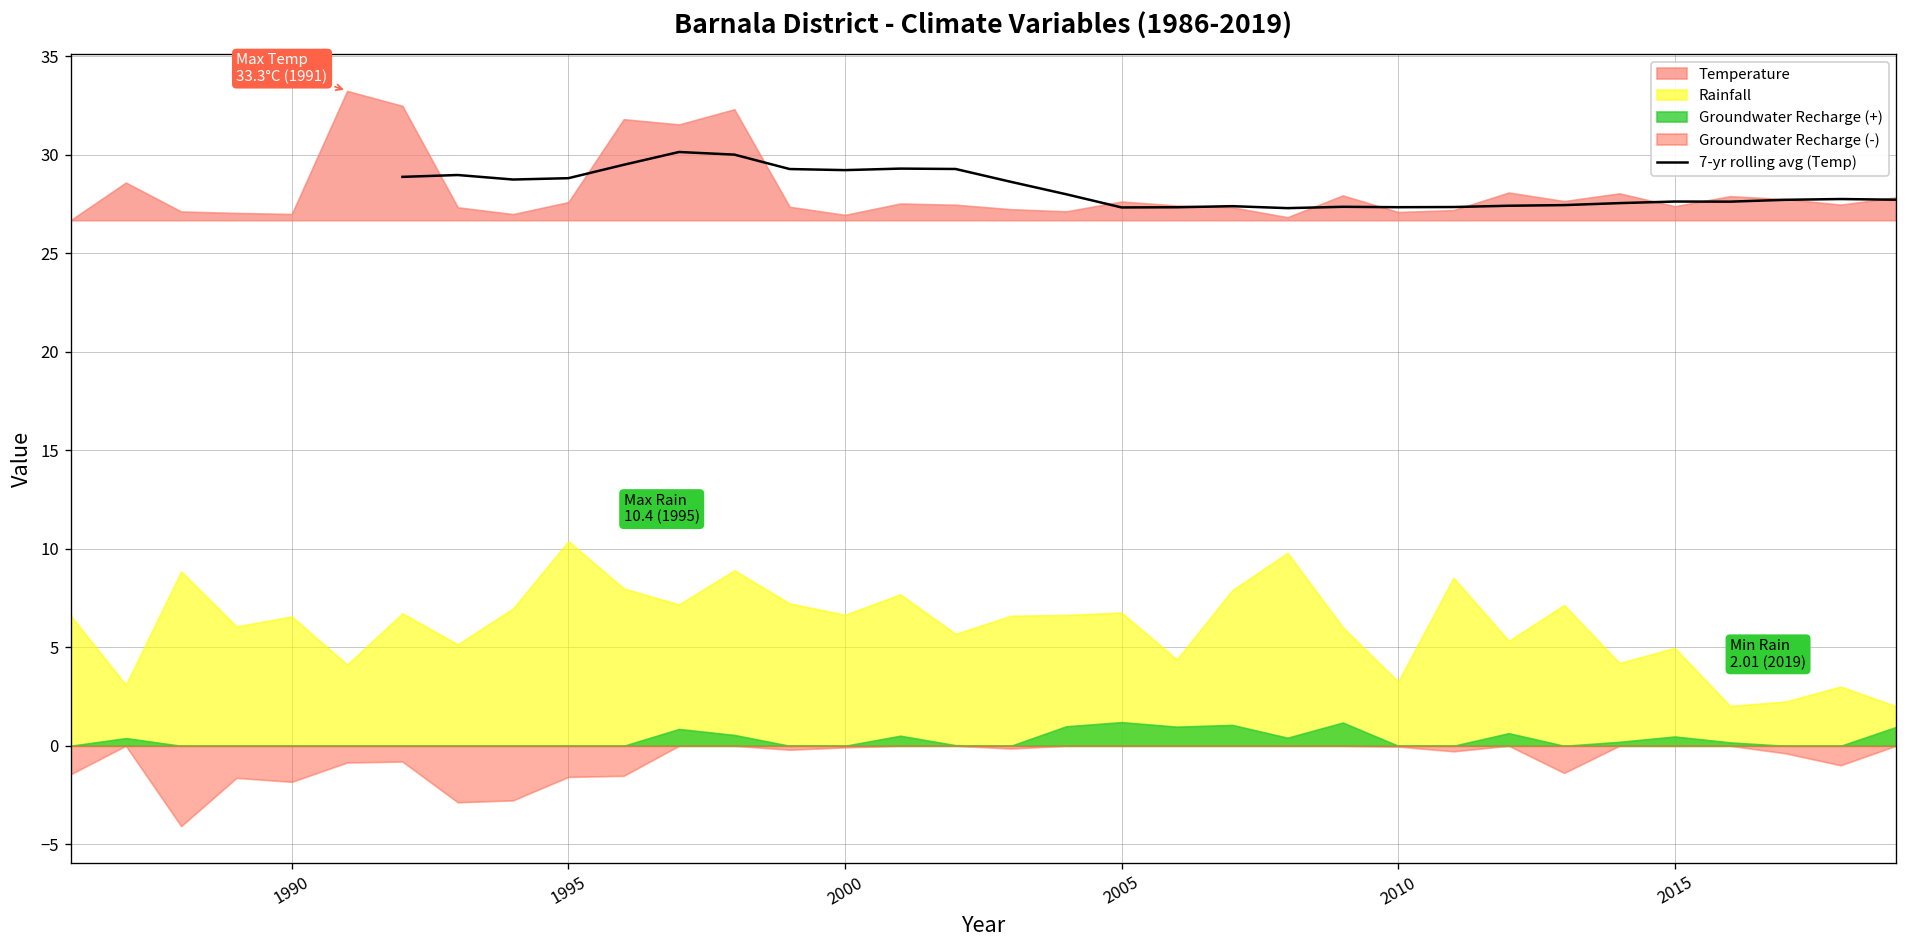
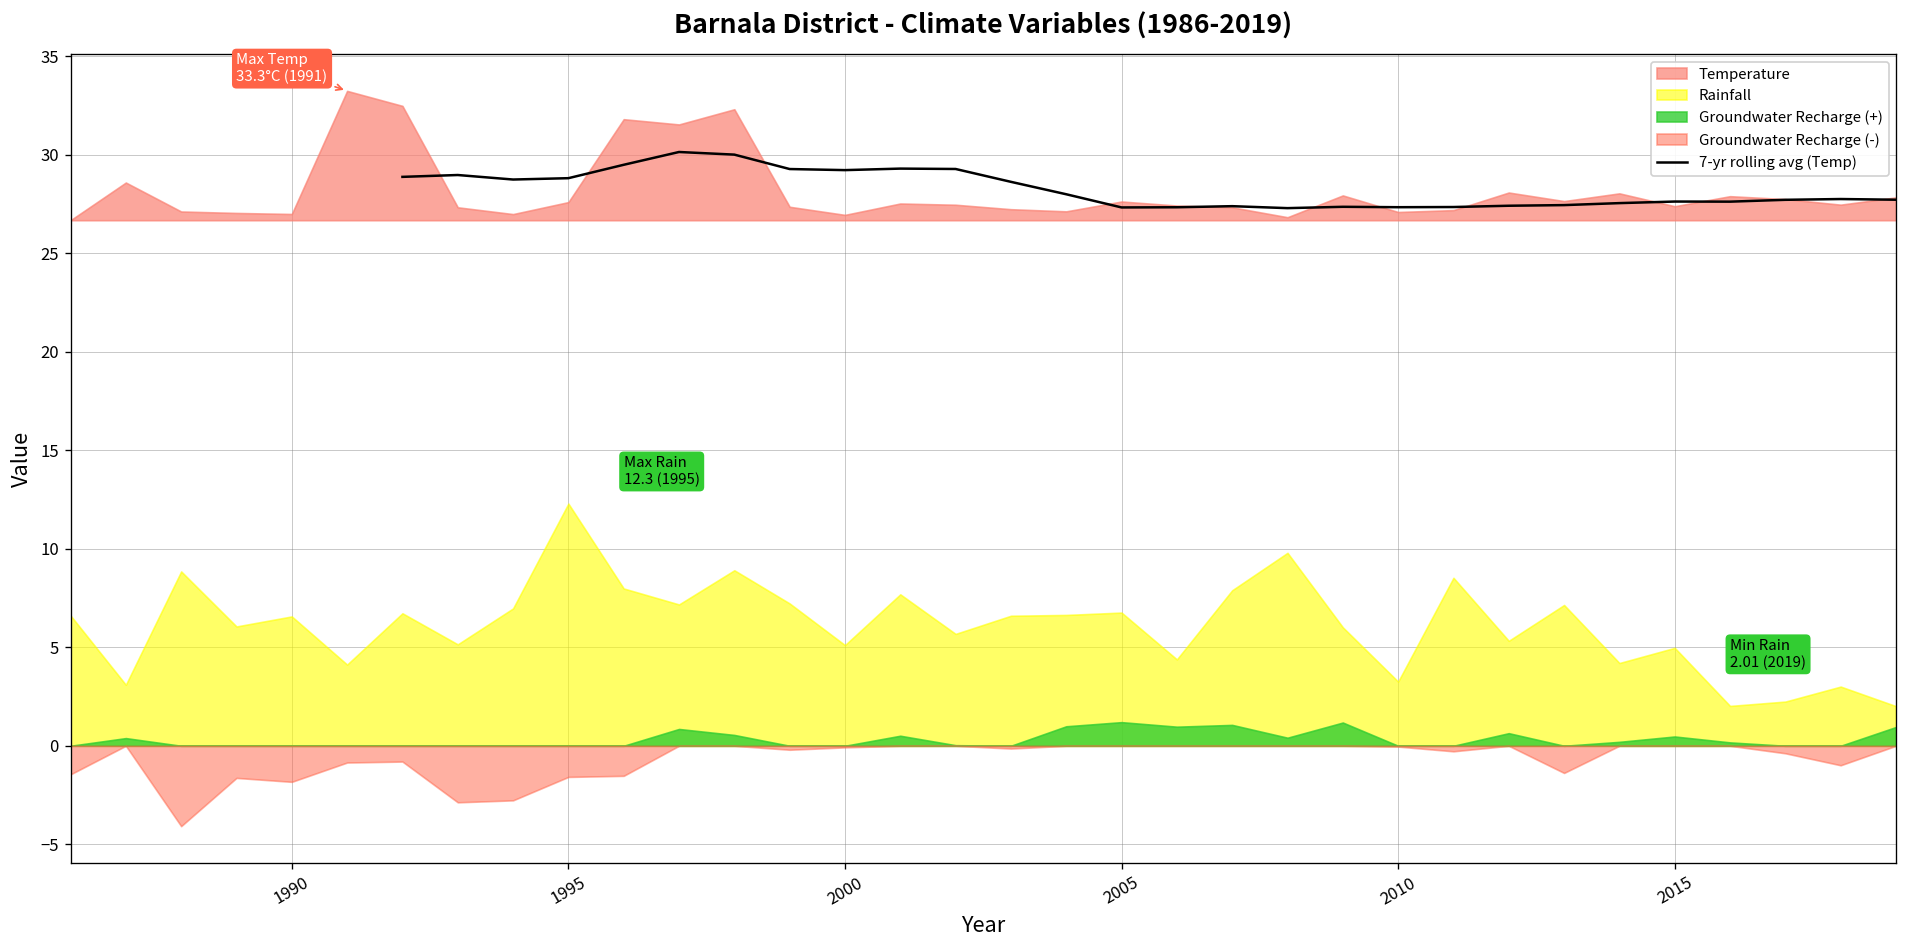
  {
    "7-yr rolling avg (Temp)": {
      "1995": 28.8,
      "2000": 29.2,
      "2005": 27.3,
      "2010": 27.3,
      "2015": 27.6
    },
    "Rainfall": {
-     "1995": 10.4,
-     "2000": 6.7
+     "1995": 12.3,
+     "2000": 5.1
    },
    "Groundwater Recharge (+)": {
      "2005": 1.2,
      "2015": 0.5
    }
  }
